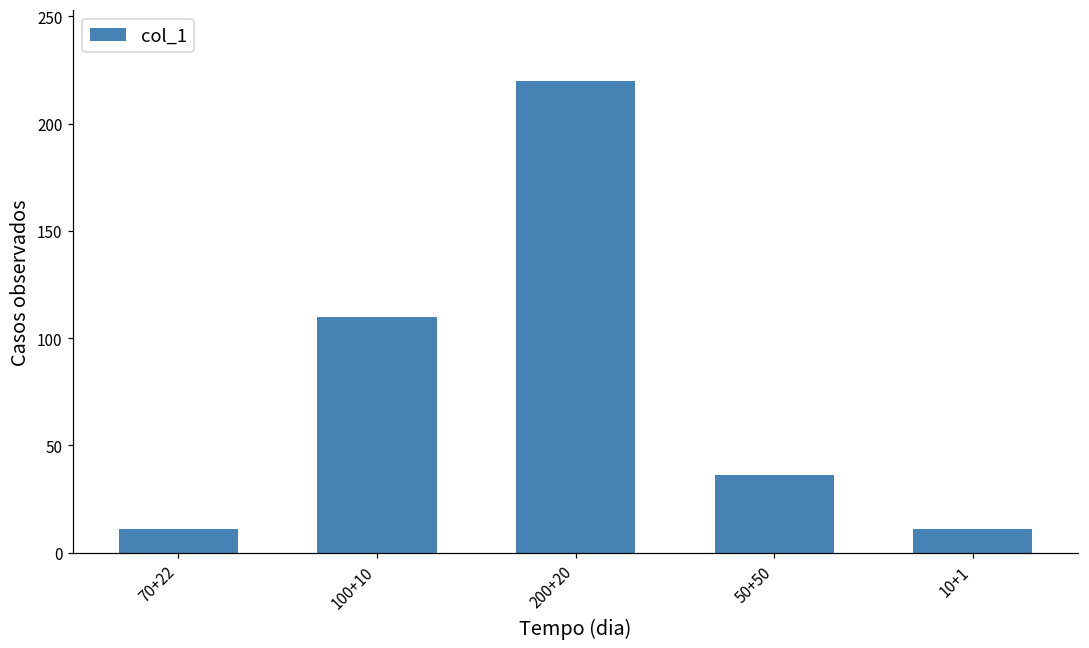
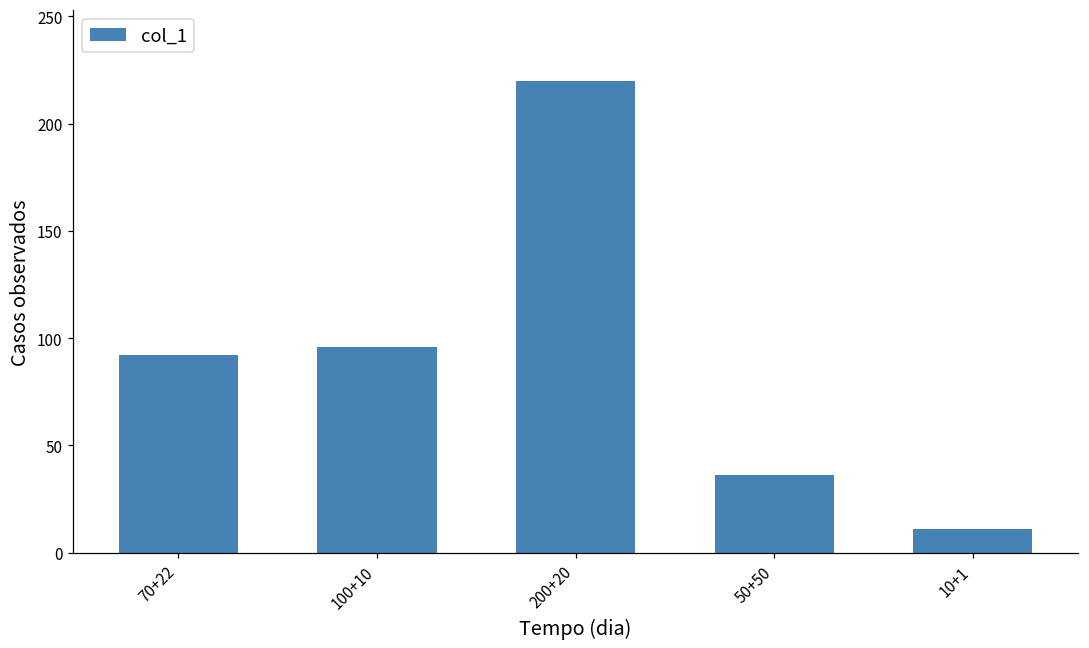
  {
-   "70+22": 11,
-   "100+10": 110,
+   "70+22": 92,
+   "100+10": 96,
    "200+20": 220,
    "50+50": 36,
    "10+1": 11
  }
